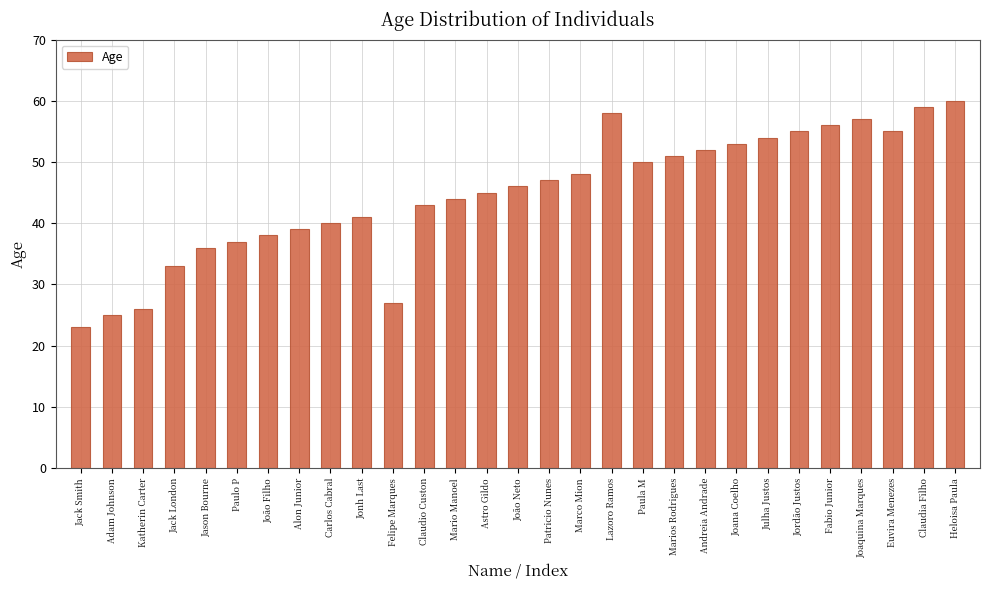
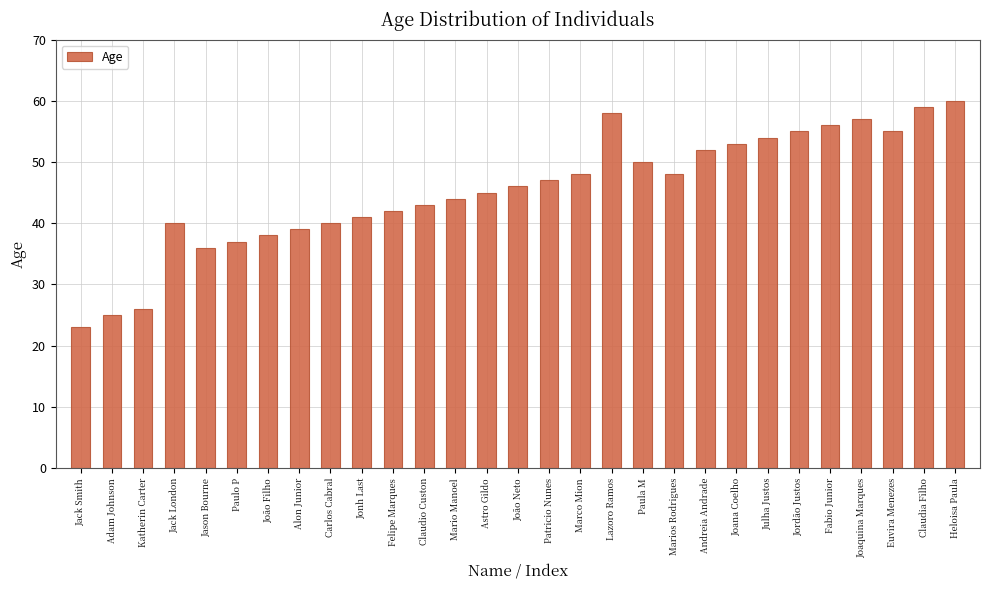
  {
    "Jack Smith": 23,
    "Adam Johnson": 25,
    "Katherin Carter": 26,
-   "Jack London": 33,
+   "Jack London": 40,
    "Jason Bourne": 36,
    "Paulo P": 37,
    "João Filho": 38,
    "Alon Junior": 39,
    "Carlos Cabral": 40,
    "Jonh Last": 41,
-   "Felipe Marques": 27,
+   "Felipe Marques": 42,
    "Claudio Custon": 43,
    "Mario Manoel": 44,
    "Astro Gildo": 45,
    "João Neto": 46,
    "Patricio Nunes": 47,
    "Marco Mion": 48,
    "Lazoro Ramos": 58,
    "Paula M": 50,
-   "Marios Rodrigues": 51,
+   "Marios Rodrigues": 48,
    "Andreia Andrade": 52,
    "Joana Coelho": 53,
    "Julha Justos": 54,
    "Jordão Justos": 55,
    "Fabio Junior": 56,
    "Joaquina Marques": 57,
    "Euvira Menezes": 55,
    "Claudia Filho": 59,
    "Heloisa Paula": 60
  }
